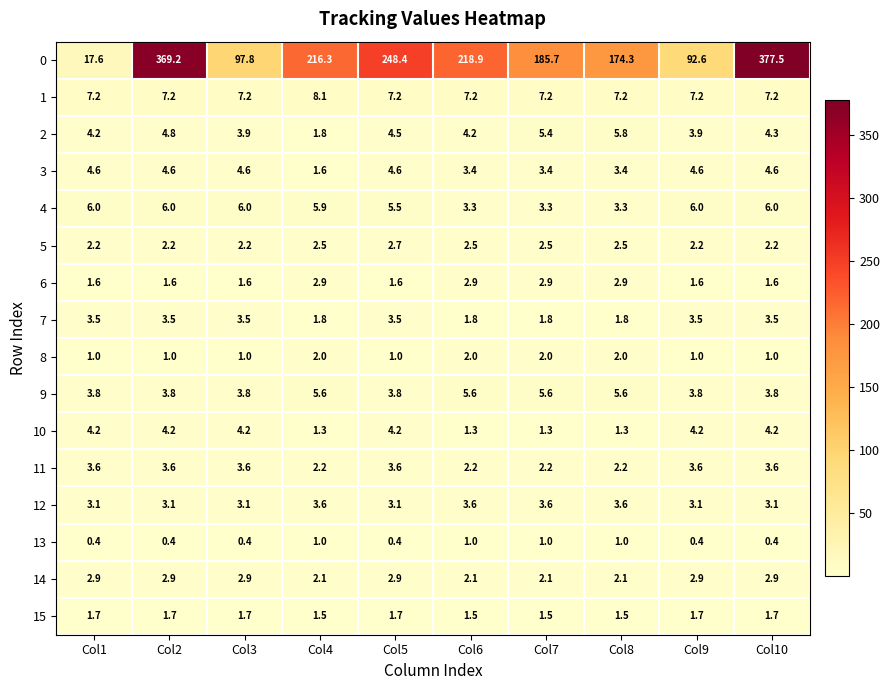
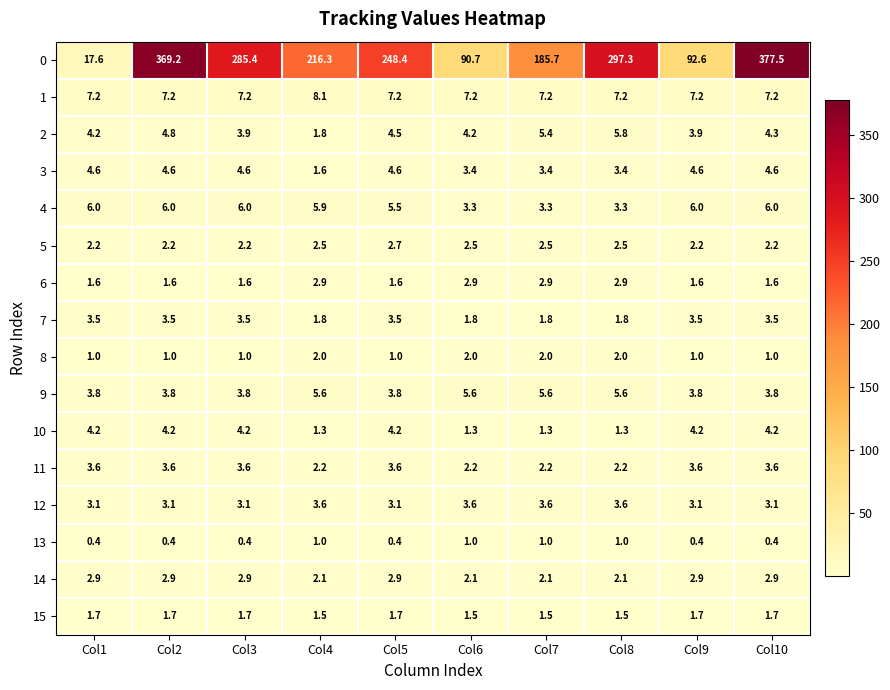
  {
    "0": {
      "Col1": 17.6,
      "Col2": 369.2,
-     "Col3": 97.8,
+     "Col3": 285.4,
      "Col4": 216.3,
      "Col5": 248.4,
-     "Col6": 218.9,
+     "Col6": 90.7,
      "Col7": 185.7,
-     "Col8": 174.3,
+     "Col8": 297.3,
      "Col9": 92.6,
      "Col10": 377.5
    },
    "1": {
      "Col1": 7.2,
      "Col2": 7.2,
      "Col3": 7.2,
      "Col4": 8.1,
      "Col5": 7.2,
      "Col6": 7.2,
      "Col7": 7.2,
      "Col8": 7.2,
      "Col9": 7.2,
      "Col10": 7.2
    },
    "2": {
      "Col1": 4.2,
      "Col2": 4.8,
      "Col3": 3.9,
      "Col4": 1.8,
      "Col5": 4.5,
      "Col6": 4.2,
      "Col7": 5.4,
      "Col8": 5.8,
      "Col9": 3.9,
      "Col10": 4.3
    },
    "3": {
      "Col1": 4.6,
      "Col2": 4.6,
      "Col3": 4.6,
      "Col4": 1.6,
      "Col5": 4.6,
      "Col6": 3.4,
      "Col7": 3.4,
      "Col8": 3.4,
      "Col9": 4.6,
      "Col10": 4.6
    },
    "4": {
      "Col1": 6.0,
      "Col2": 6.0,
      "Col3": 6.0,
      "Col4": 5.9,
      "Col5": 5.5,
      "Col6": 3.3,
      "Col7": 3.3,
      "Col8": 3.3,
      "Col9": 6.0,
      "Col10": 6.0
    },
    "5": {
      "Col1": 2.2,
      "Col2": 2.2,
      "Col3": 2.2,
      "Col4": 2.5,
      "Col5": 2.7,
      "Col6": 2.5,
      "Col7": 2.5,
      "Col8": 2.5,
      "Col9": 2.2,
      "Col10": 2.2
    },
    "6": {
      "Col1": 1.6,
      "Col2": 1.6,
      "Col3": 1.6,
      "Col4": 2.9,
      "Col5": 1.6,
      "Col6": 2.9,
      "Col7": 2.9,
      "Col8": 2.9,
      "Col9": 1.6,
      "Col10": 1.6
    },
    "7": {
      "Col1": 3.5,
      "Col2": 3.5,
      "Col3": 3.5,
      "Col4": 1.8,
      "Col5": 3.5,
      "Col6": 1.8,
      "Col7": 1.8,
      "Col8": 1.8,
      "Col9": 3.5,
      "Col10": 3.5
    },
    "8": {
      "Col1": 1.0,
      "Col2": 1.0,
      "Col3": 1.0,
      "Col4": 2.0,
      "Col5": 1.0,
      "Col6": 2.0,
      "Col7": 2.0,
      "Col8": 2.0,
      "Col9": 1.0,
      "Col10": 1.0
    },
    "9": {
      "Col1": 3.8,
      "Col2": 3.8,
      "Col3": 3.8,
      "Col4": 5.6,
      "Col5": 3.8,
      "Col6": 5.6,
      "Col7": 5.6,
      "Col8": 5.6,
      "Col9": 3.8,
      "Col10": 3.8
    },
    "10": {
      "Col1": 4.2,
      "Col2": 4.2,
      "Col3": 4.2,
      "Col4": 1.3,
      "Col5": 4.2,
      "Col6": 1.3,
      "Col7": 1.3,
      "Col8": 1.3,
      "Col9": 4.2,
      "Col10": 4.2
    },
    "11": {
      "Col1": 3.6,
      "Col2": 3.6,
      "Col3": 3.6,
      "Col4": 2.2,
      "Col5": 3.6,
      "Col6": 2.2,
      "Col7": 2.2,
      "Col8": 2.2,
      "Col9": 3.6,
      "Col10": 3.6
    },
    "12": {
      "Col1": 3.1,
      "Col2": 3.1,
      "Col3": 3.1,
      "Col4": 3.6,
      "Col5": 3.1,
      "Col6": 3.6,
      "Col7": 3.6,
      "Col8": 3.6,
      "Col9": 3.1,
      "Col10": 3.1
    },
    "13": {
      "Col1": 0.4,
      "Col2": 0.4,
      "Col3": 0.4,
      "Col4": 1.0,
      "Col5": 0.4,
      "Col6": 1.0,
      "Col7": 1.0,
      "Col8": 1.0,
      "Col9": 0.4,
      "Col10": 0.4
    },
    "14": {
      "Col1": 2.9,
      "Col2": 2.9,
      "Col3": 2.9,
      "Col4": 2.1,
      "Col5": 2.9,
      "Col6": 2.1,
      "Col7": 2.1,
      "Col8": 2.1,
      "Col9": 2.9,
      "Col10": 2.9
    },
    "15": {
      "Col1": 1.7,
      "Col2": 1.7,
      "Col3": 1.7,
      "Col4": 1.5,
      "Col5": 1.7,
      "Col6": 1.5,
      "Col7": 1.5,
      "Col8": 1.5,
      "Col9": 1.7,
      "Col10": 1.7
    }
  }
